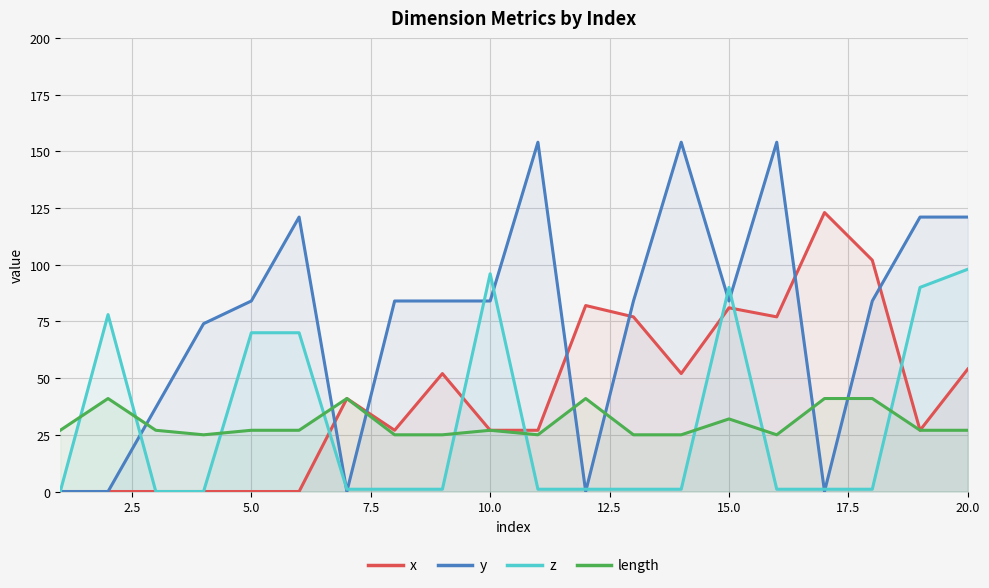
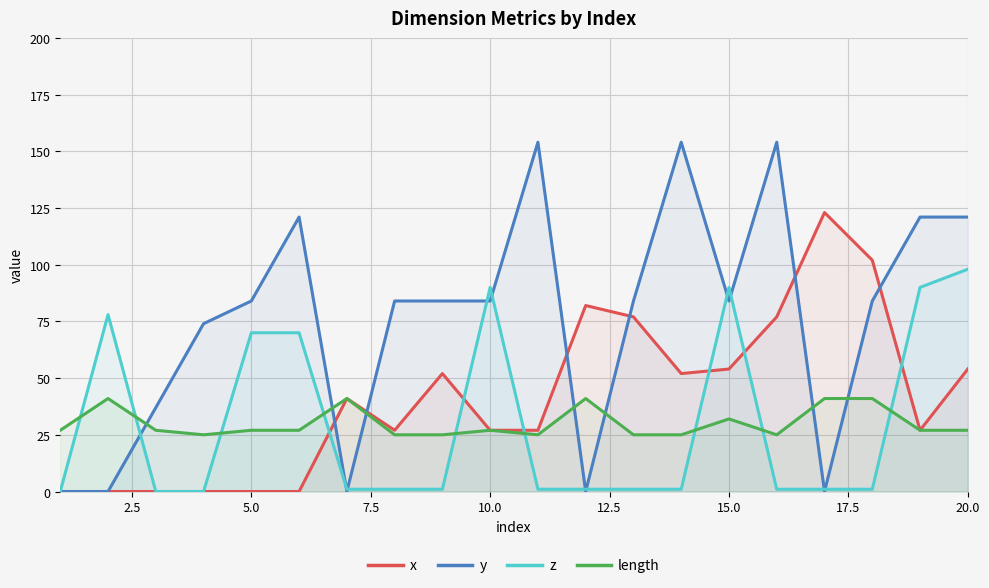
  {
    "x": {
      "5.0": 0,
-     "15.0": 81,
+     "15.0": 54,
      "20.0": 54
    },
    "y": {
      "5.0": 84,
      "10.0": 84,
      "15.0": 84,
      "20.0": 121
    },
    "z": {
      "5.0": 70,
-     "10.0": 96,
+     "10.0": 90,
      "15.0": 90,
      "20.0": 98
    },
    "length": {
      "5.0": 27,
      "15.0": 32,
      "20.0": 27
    }
  }
